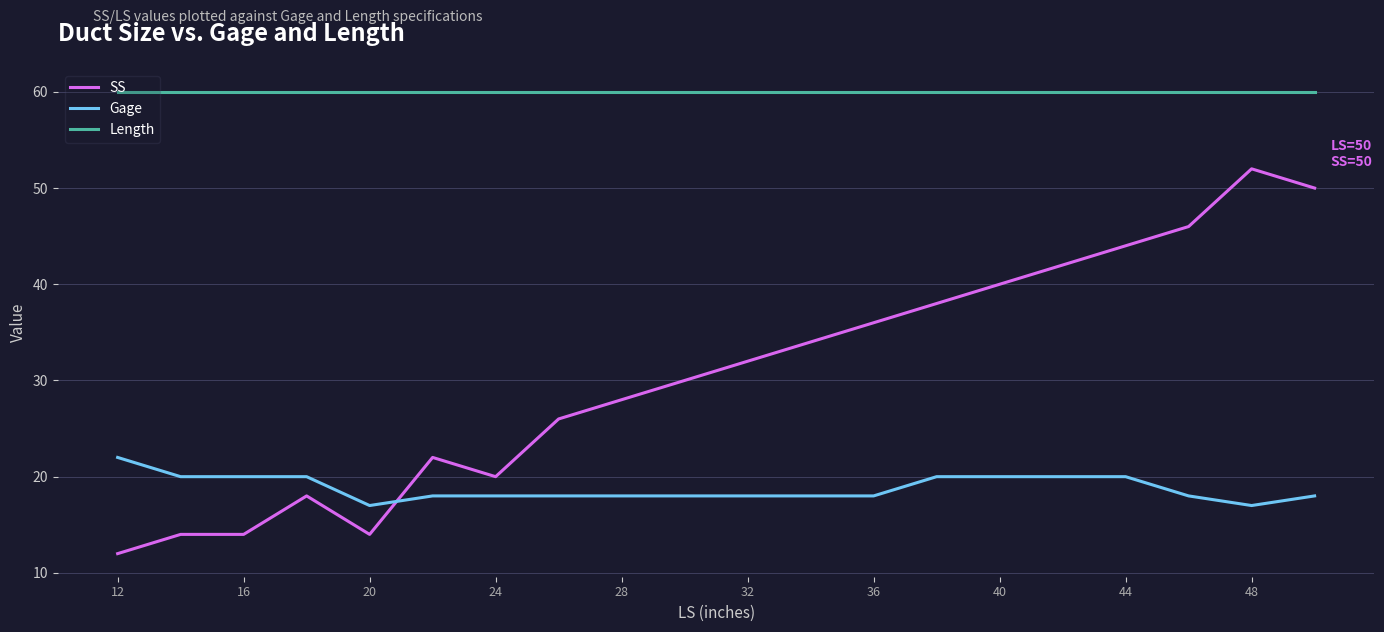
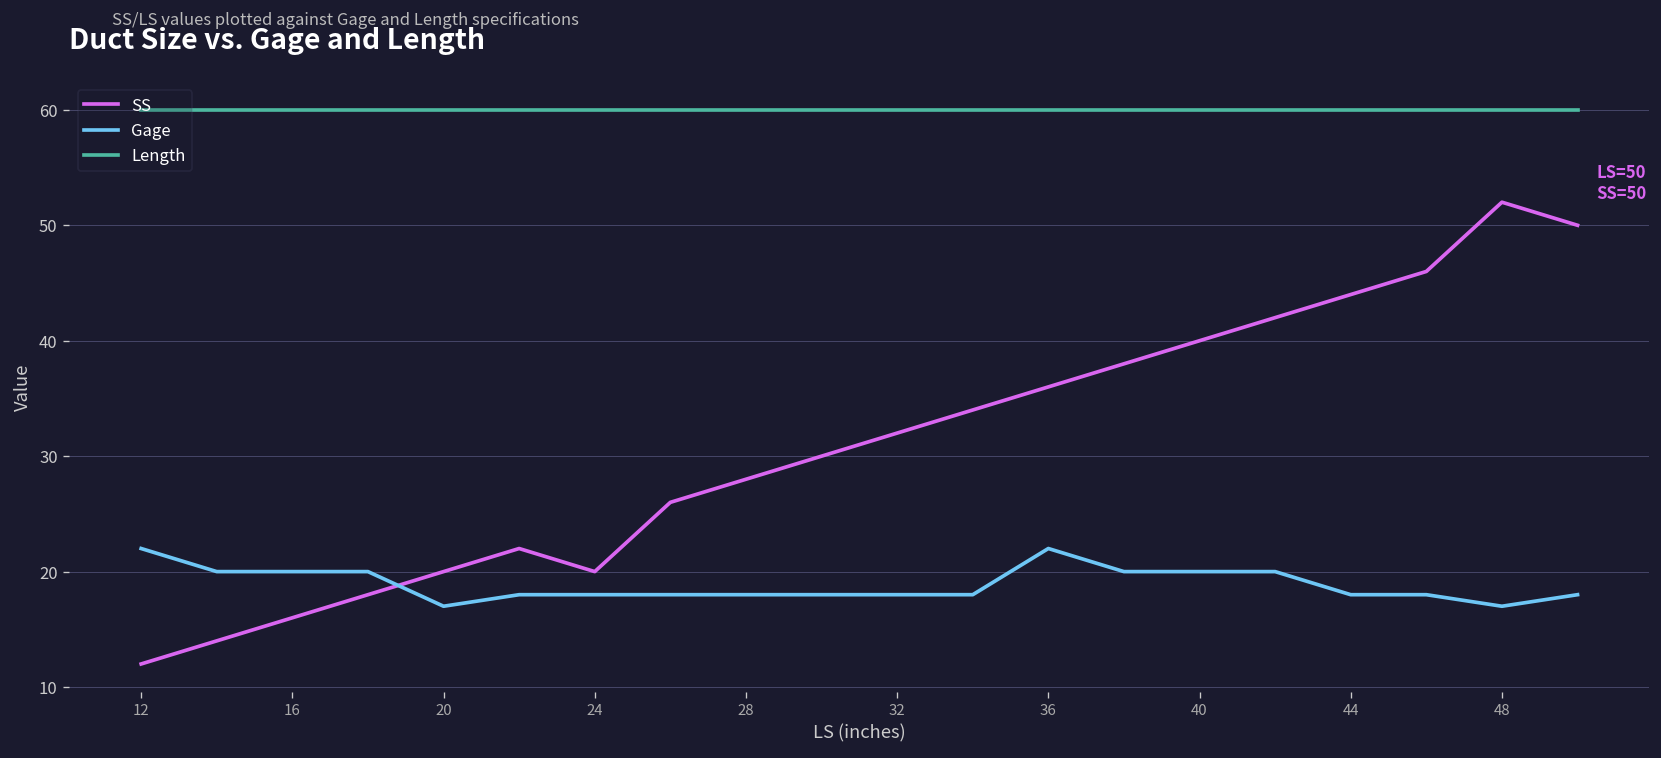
  {
    "SS": {
      "12": 12,
-     "16": 14,
-     "20": 14,
+     "16": 16,
+     "20": 20,
      "24": 20,
      "28": 28,
      "32": 32,
      "36": 36,
      "40": 40,
      "44": 44,
      "48": 52
    },
    "Gage": {
      "12": 22,
      "16": 20,
      "20": 17,
      "24": 18,
      "28": 18,
      "32": 18,
-     "36": 18,
+     "36": 22,
      "40": 20,
-     "44": 20,
+     "44": 18,
      "48": 17
    },
    "Length": {
      "16": 60,
      "20": 60,
      "24": 60,
      "28": 60,
      "32": 60,
      "36": 60,
      "40": 60,
      "44": 60,
      "48": 60
    }
  }
